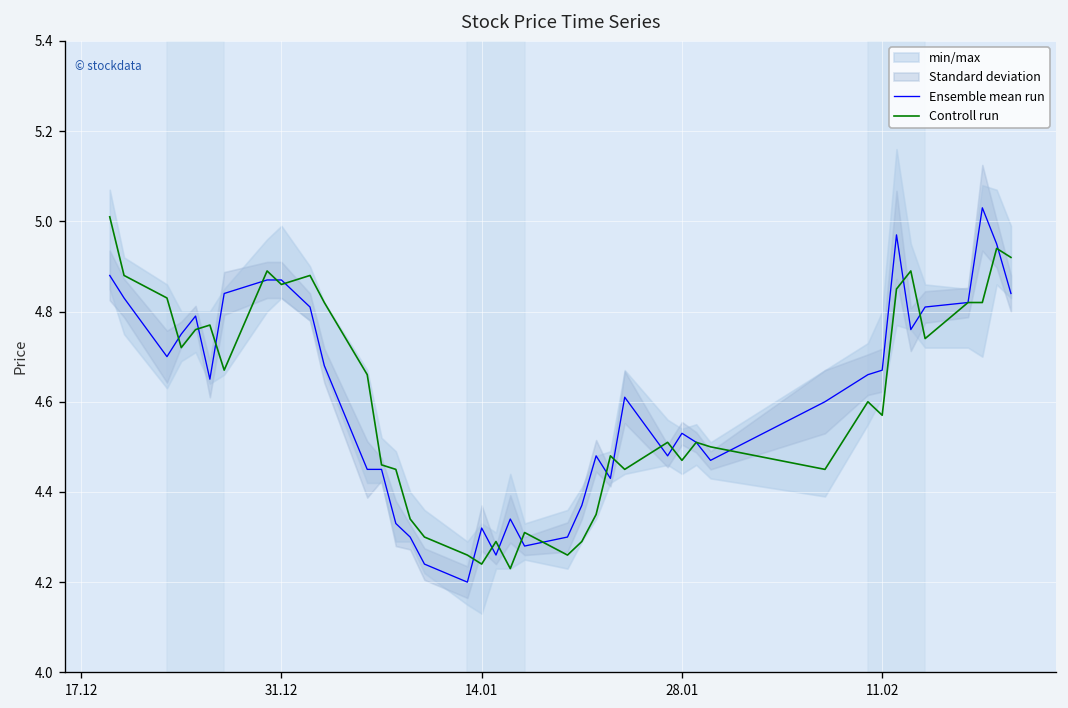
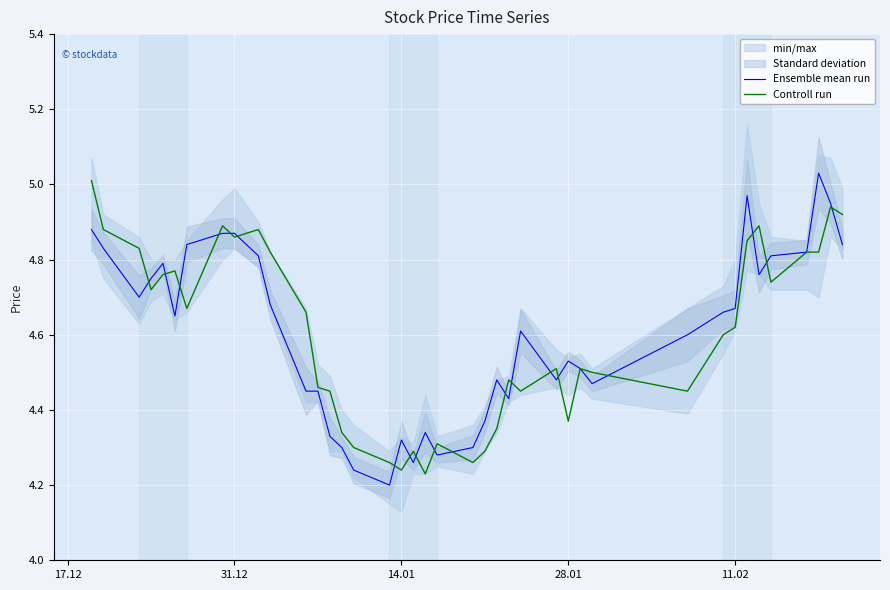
  {
    "Ensemble mean run": {
      "31.12": 4.87,
      "14.01": 4.32,
      "28.01": 4.53,
      "11.02": 4.67
    },
    "Controll run": {
      "31.12": 4.86,
      "14.01": 4.24,
-     "28.01": 4.47,
-     "11.02": 4.57
+     "28.01": 4.37,
+     "11.02": 4.62
    }
  }
